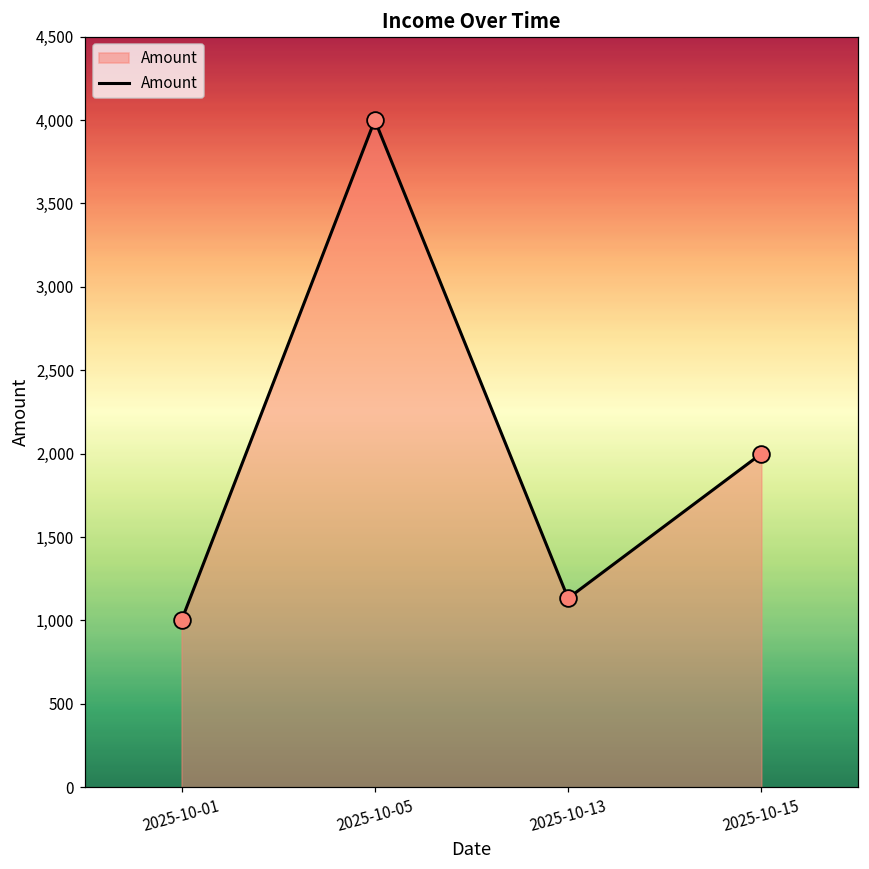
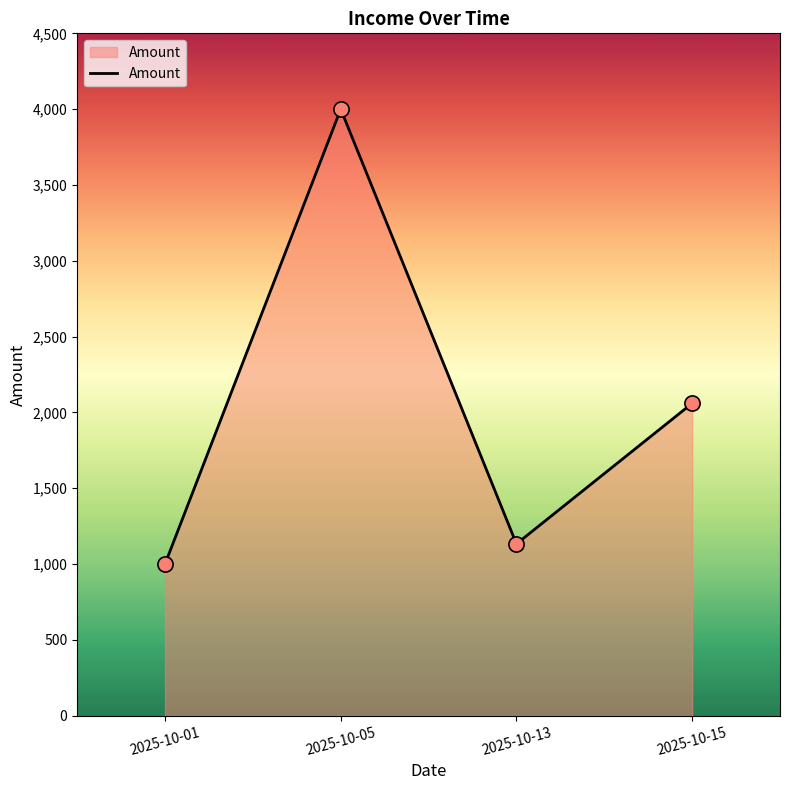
  {
    "2025-10-01": "1,000",
    "2025-10-05": "4,000",
    "2025-10-13": "1,130",
-   "2025-10-15": "2,000"
+   "2025-10-15": "2,060"
  }
